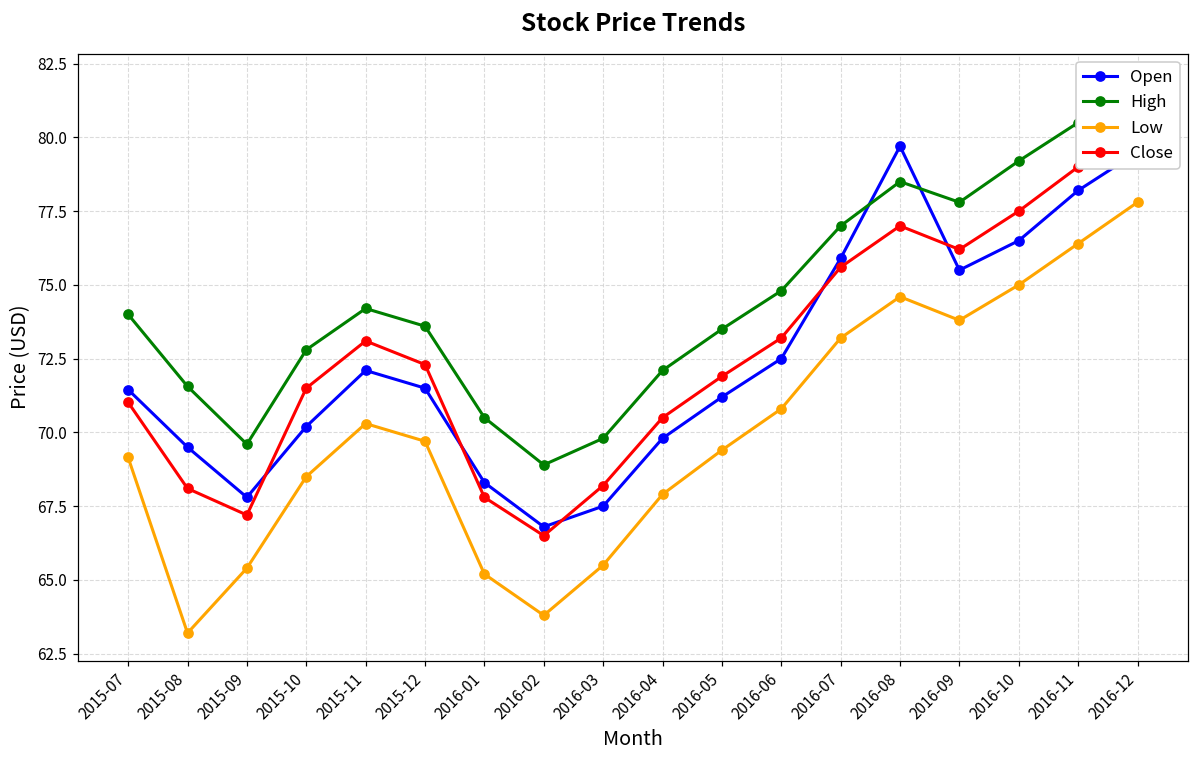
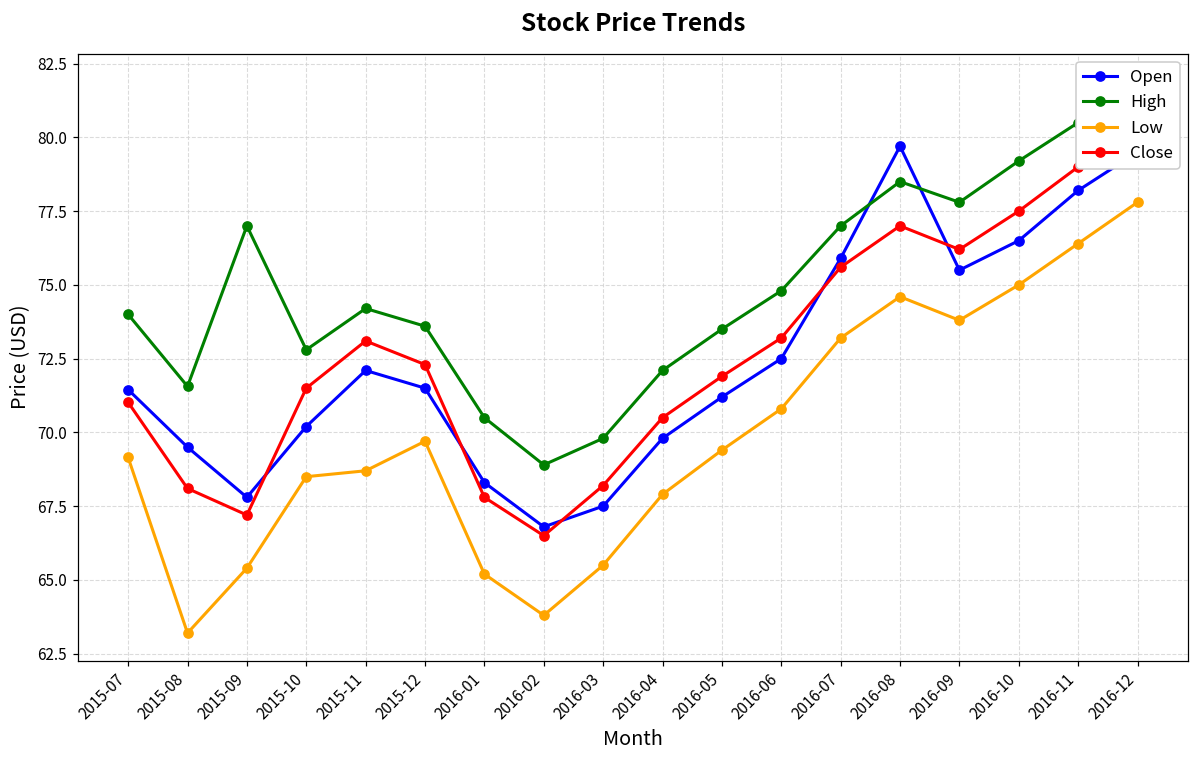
  {
    "Open": {
      "2015-07": 71.5,
      "2015-08": 69.5,
      "2015-09": 67.8,
      "2015-10": 70.2,
      "2015-11": 72.1,
      "2015-12": 71.5,
      "2016-01": 68.3,
      "2016-02": 66.8,
      "2016-03": 67.5,
      "2016-04": 69.8,
      "2016-05": 71.2,
      "2016-06": 72.5,
      "2016-07": 75.9,
      "2016-08": 79.7,
      "2016-09": 75.5,
      "2016-10": 76.5,
      "2016-11": 78.2
    },
    "High": {
      "2015-07": 74.0,
      "2015-08": 71.6,
-     "2015-09": 69.6,
+     "2015-09": 77.0,
      "2015-10": 72.8,
      "2015-11": 74.2,
      "2015-12": 73.6,
      "2016-01": 70.5,
      "2016-02": 68.9,
      "2016-03": 69.8,
      "2016-04": 72.1,
      "2016-05": 73.5,
      "2016-06": 74.8,
      "2016-07": 77.0,
      "2016-08": 78.5,
      "2016-09": 77.8,
      "2016-10": 79.2
    },
    "Low": {
      "2015-07": 69.2,
      "2015-08": 63.2,
      "2015-09": 65.4,
      "2015-10": 68.5,
-     "2015-11": 70.3,
+     "2015-11": 68.7,
      "2015-12": 69.7,
      "2016-01": 65.2,
      "2016-02": 63.8,
      "2016-03": 65.5,
      "2016-04": 67.9,
      "2016-05": 69.4,
      "2016-06": 70.8,
      "2016-07": 73.2,
      "2016-08": 74.6,
      "2016-09": 73.8,
      "2016-10": 75.0,
      "2016-11": 76.4,
      "2016-12": 77.8
    },
    "Close": {
      "2015-07": 71.0,
      "2015-08": 68.1,
      "2015-09": 67.2,
      "2015-10": 71.5,
      "2015-11": 73.1,
      "2015-12": 72.3,
      "2016-01": 67.8,
      "2016-02": 66.5,
      "2016-03": 68.2,
      "2016-04": 70.5,
      "2016-05": 71.9,
      "2016-06": 73.2,
      "2016-07": 75.6,
      "2016-08": 77.0,
      "2016-09": 76.2,
      "2016-10": 77.5
    }
  }
